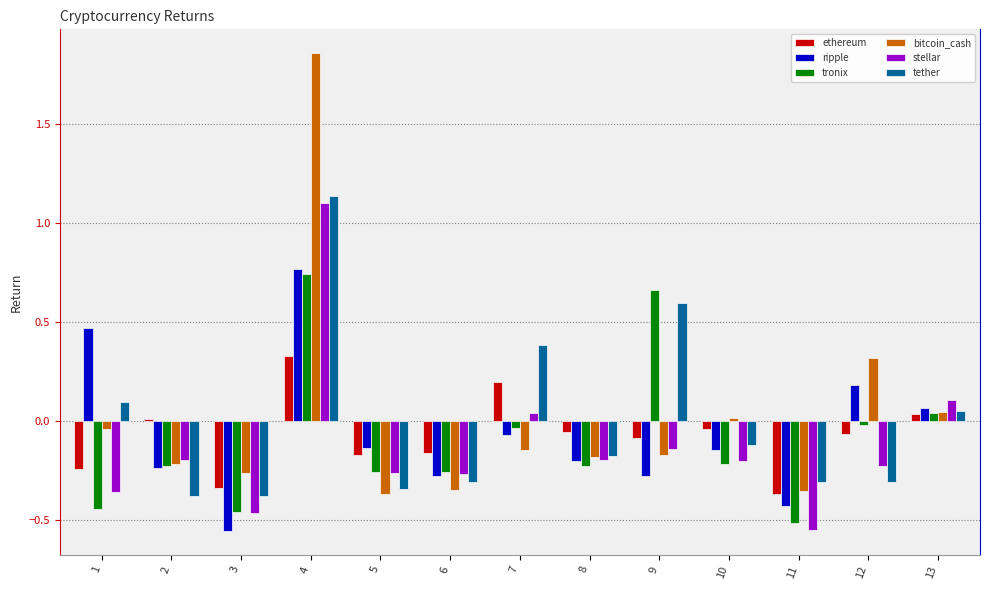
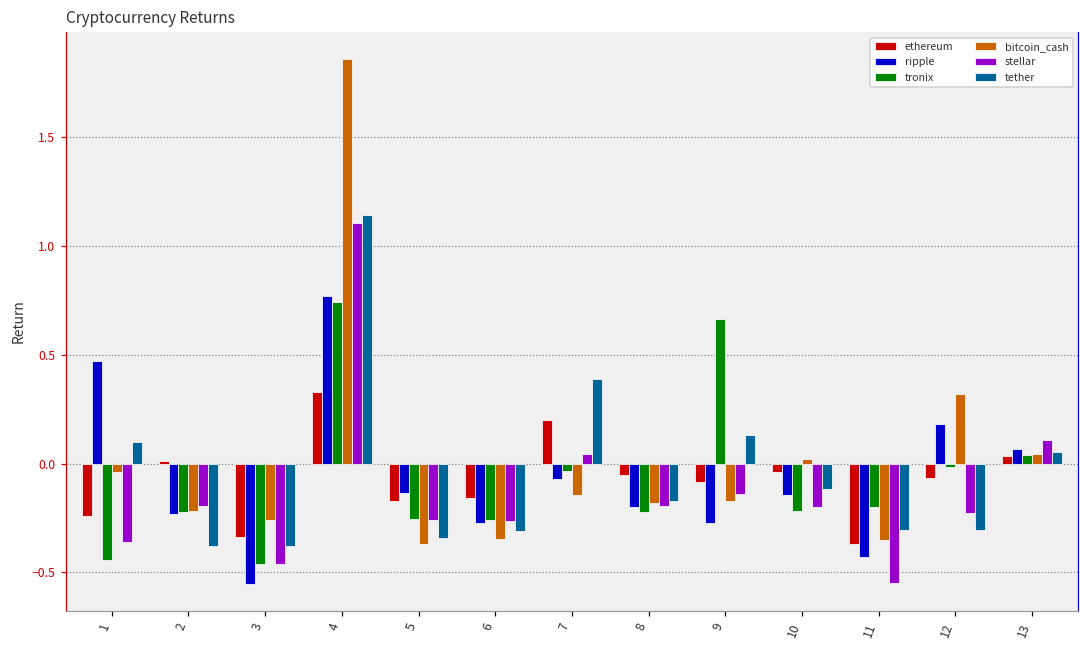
  {
    "ethereum": {
      "1": -0.24,
      "3": -0.34,
      "4": 0.33,
      "5": -0.17,
      "6": -0.16,
      "7": 0.20,
      "8": -0.05,
      "9": -0.08,
      "10": -0.04,
      "11": -0.37,
      "12": -0.07,
      "13": 0.04
    },
    "ripple": {
      "1": 0.47,
      "2": -0.23,
      "3": -0.56,
      "4": 0.77,
      "5": -0.14,
      "6": -0.27,
      "7": -0.07,
      "8": -0.20,
      "9": -0.27,
      "10": -0.14,
      "11": -0.43,
      "12": 0.18,
      "13": 0.07
    },
    "tronix": {
      "1": -0.44,
      "2": -0.22,
      "3": -0.46,
      "4": 0.74,
      "5": -0.26,
      "6": -0.26,
      "7": -0.03,
      "8": -0.22,
      "9": 0.66,
      "10": -0.22,
-     "11": -0.51,
+     "11": -0.20,
      "12": -0.02,
      "13": 0.04
    },
    "bitcoin_cash": {
      "1": -0.04,
      "2": -0.22,
      "3": -0.26,
      "4": 1.86,
      "5": -0.37,
      "6": -0.35,
      "7": -0.14,
      "8": -0.18,
      "9": -0.17,
      "10": 0.02,
      "11": -0.35,
      "12": 0.32,
      "13": 0.05
    },
    "stellar": {
      "1": -0.36,
      "2": -0.19,
      "3": -0.46,
      "4": 1.10,
      "5": -0.26,
      "6": -0.26,
      "7": 0.04,
      "8": -0.20,
      "9": -0.14,
      "10": -0.20,
      "11": -0.55,
      "12": -0.23,
      "13": 0.11
    },
    "tether": {
      "1": 0.10,
      "2": -0.38,
      "3": -0.38,
      "4": 1.14,
      "5": -0.34,
      "6": -0.31,
      "7": 0.39,
      "8": -0.17,
-     "9": 0.60,
+     "9": 0.13,
      "10": -0.12,
      "11": -0.31,
      "12": -0.30,
      "13": 0.05
    }
  }
